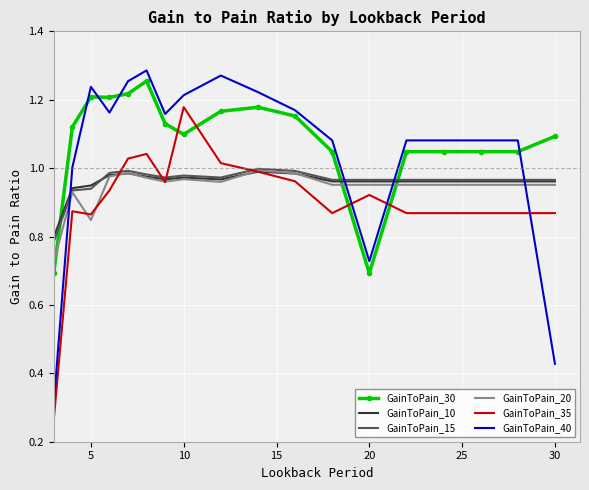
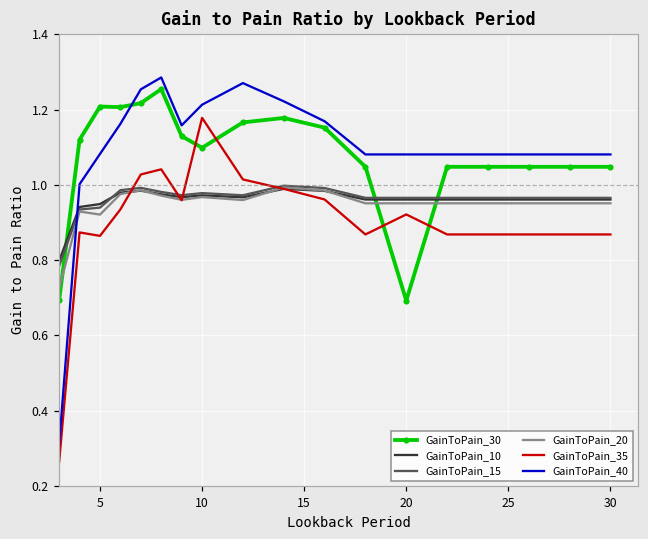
  {
    "GainToPain_30": {
      "5": 1.21,
      "10": 1.10,
      "20": 0.69,
-     "30": 1.09
+     "30": 1.05
    },
    "GainToPain_20": {
-     "5": 0.85,
+     "5": 0.92,
      "20": 0.95,
      "30": 0.95
    },
    "GainToPain_35": {
      "5": 0.86,
      "10": 1.18,
      "20": 0.92,
      "30": 0.87
    },
    "GainToPain_40": {
-     "5": 1.24,
+     "5": 1.08,
      "10": 1.21,
-     "20": 0.73,
-     "30": 0.43
+     "20": 1.08,
+     "30": 1.08
    }
  }
